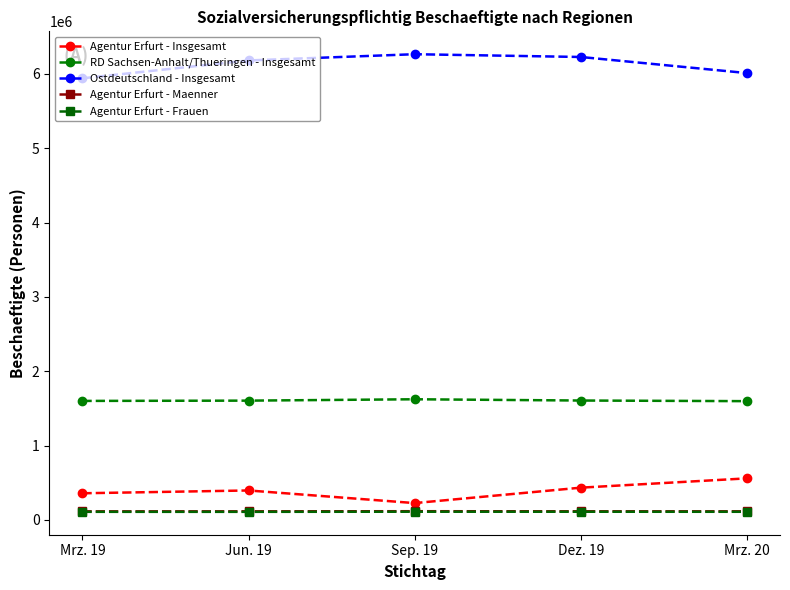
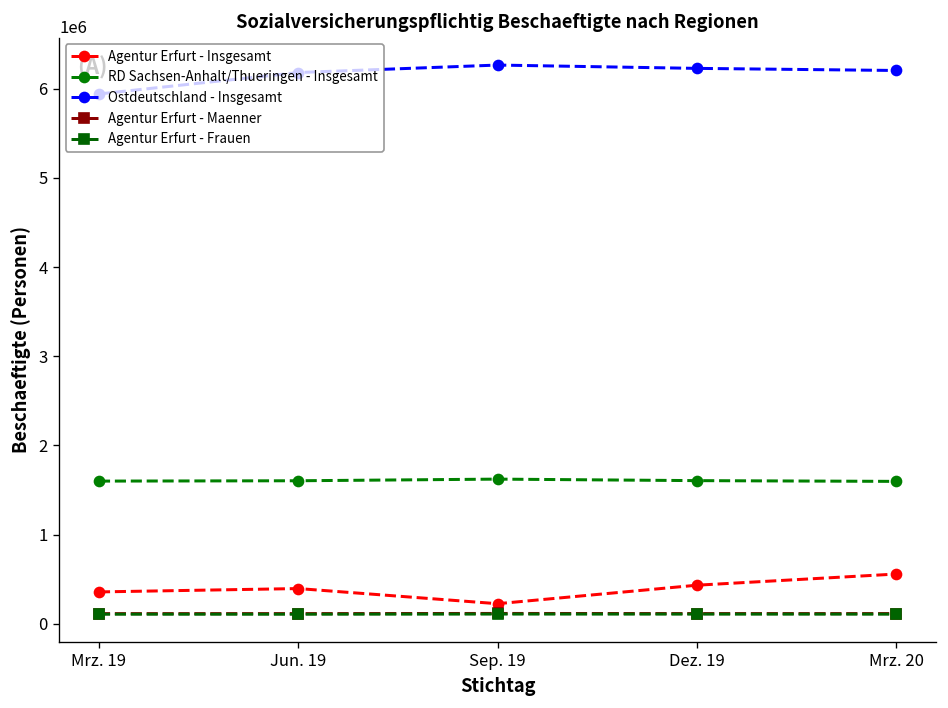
  {
    "Agentur Erfurt - Insgesamt": {
      "Mrz. 19": 400000,
      "Jun. 19": 400000,
      "Sep. 19": 200000,
      "Dez. 19": 400000,
      "Mrz. 20": 600000
    },
    "Ostdeutschland - Insgesamt": {
      "Sep. 19": 6300000,
      "Dez. 19": 6200000,
-     "Mrz. 20": 6000000
+     "Mrz. 20": 6200000
    }
  }
